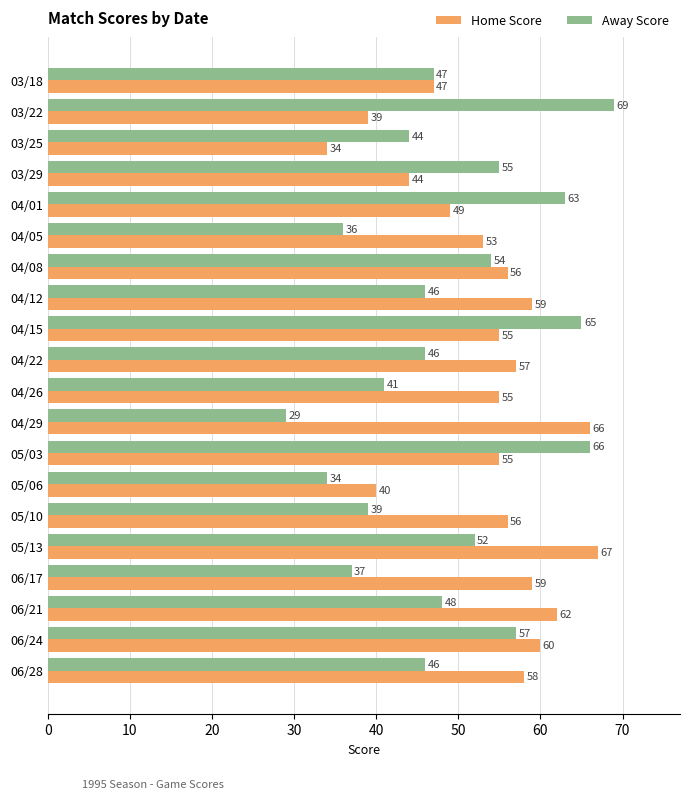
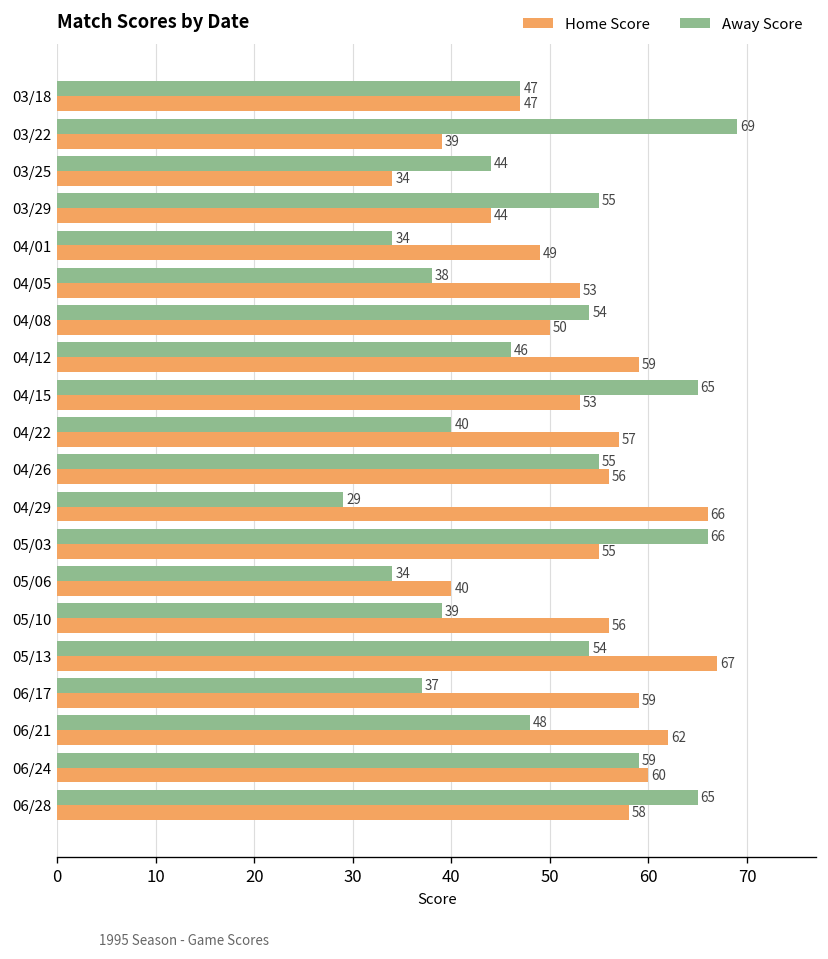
  {
    "Home Score": {
      "03/18": 47,
      "03/22": 39,
      "03/25": 34,
      "03/29": 44,
      "04/01": 49,
      "04/05": 53,
-     "04/08": 56,
+     "04/08": 50,
      "04/12": 59,
-     "04/15": 55,
+     "04/15": 53,
      "04/22": 57,
-     "04/26": 55,
+     "04/26": 56,
      "04/29": 66,
      "05/03": 55,
      "05/06": 40,
      "05/10": 56,
      "05/13": 67,
      "06/17": 59,
      "06/21": 62,
      "06/24": 60,
      "06/28": 58
    },
    "Away Score": {
      "03/18": 47,
      "03/22": 69,
      "03/25": 44,
      "03/29": 55,
-     "04/01": 63,
-     "04/05": 36,
+     "04/01": 34,
+     "04/05": 38,
      "04/08": 54,
      "04/12": 46,
      "04/15": 65,
-     "04/22": 46,
-     "04/26": 41,
+     "04/22": 40,
+     "04/26": 55,
      "04/29": 29,
      "05/03": 66,
      "05/06": 34,
      "05/10": 39,
-     "05/13": 52,
+     "05/13": 54,
      "06/17": 37,
      "06/21": 48,
-     "06/24": 57,
-     "06/28": 46
+     "06/24": 59,
+     "06/28": 65
    }
  }
